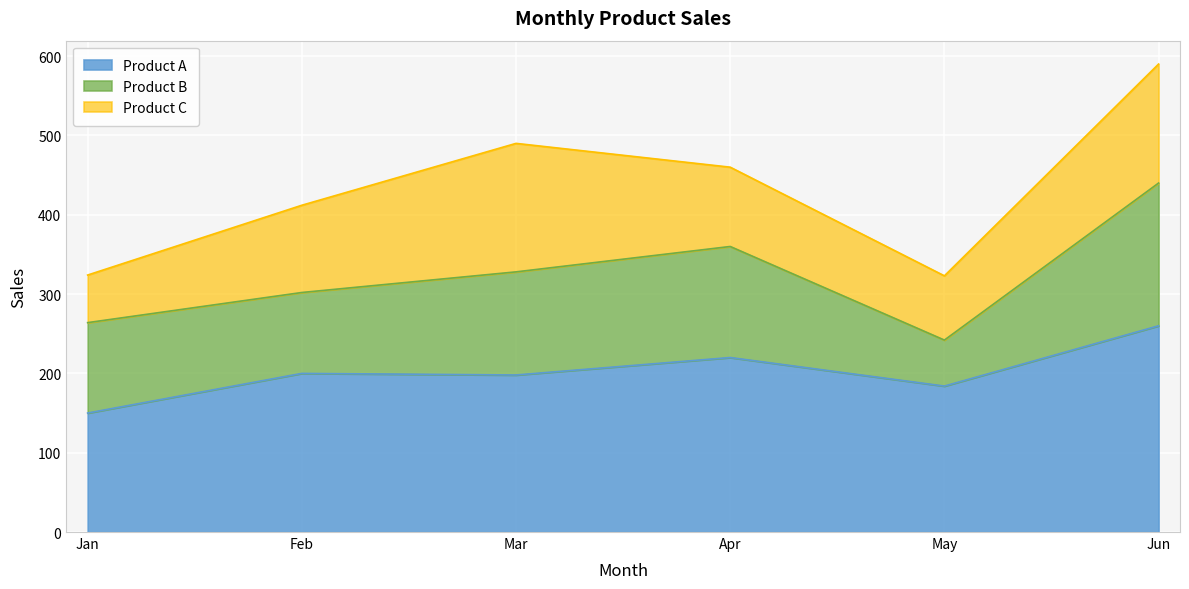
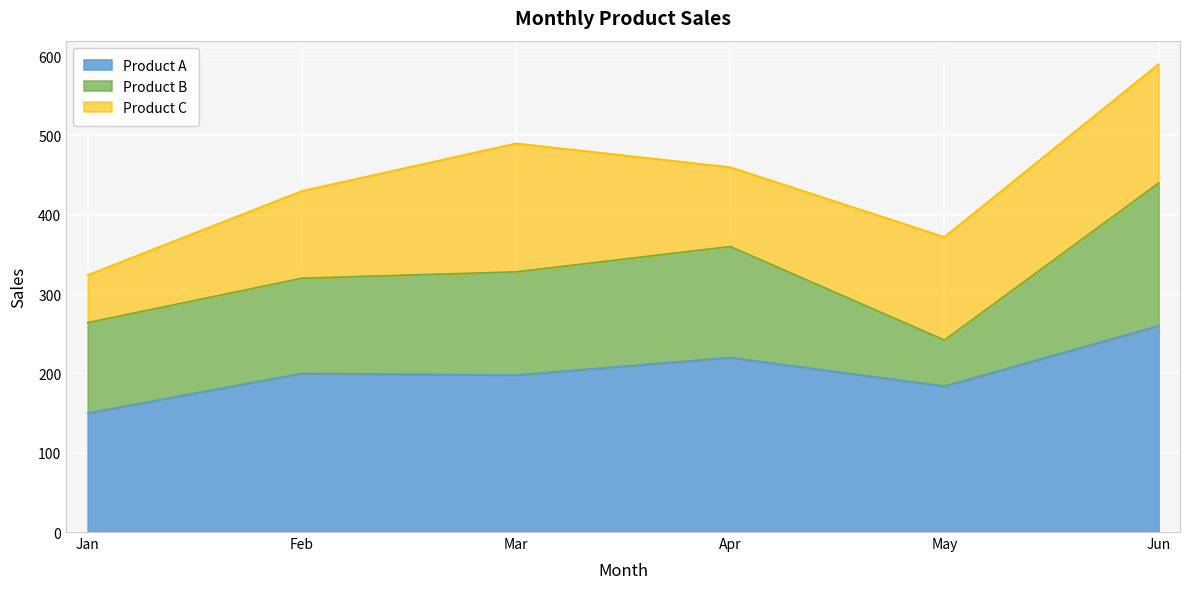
  {
    "Product A": {
      "Jan": 150,
      "Feb": 200,
      "Mar": 200,
      "Apr": 220,
      "May": 180,
      "Jun": 260
    },
    "Product B": {
      "Jan": 110,
-     "Feb": 100,
+     "Feb": 120,
      "Mar": 130,
      "Apr": 140,
      "May": 60,
      "Jun": 180
    },
    "Product C": {
      "Jan": 60,
      "Feb": 110,
      "Mar": 160,
      "Apr": 100,
-     "May": 80,
+     "May": 130,
      "Jun": 150
    }
  }
